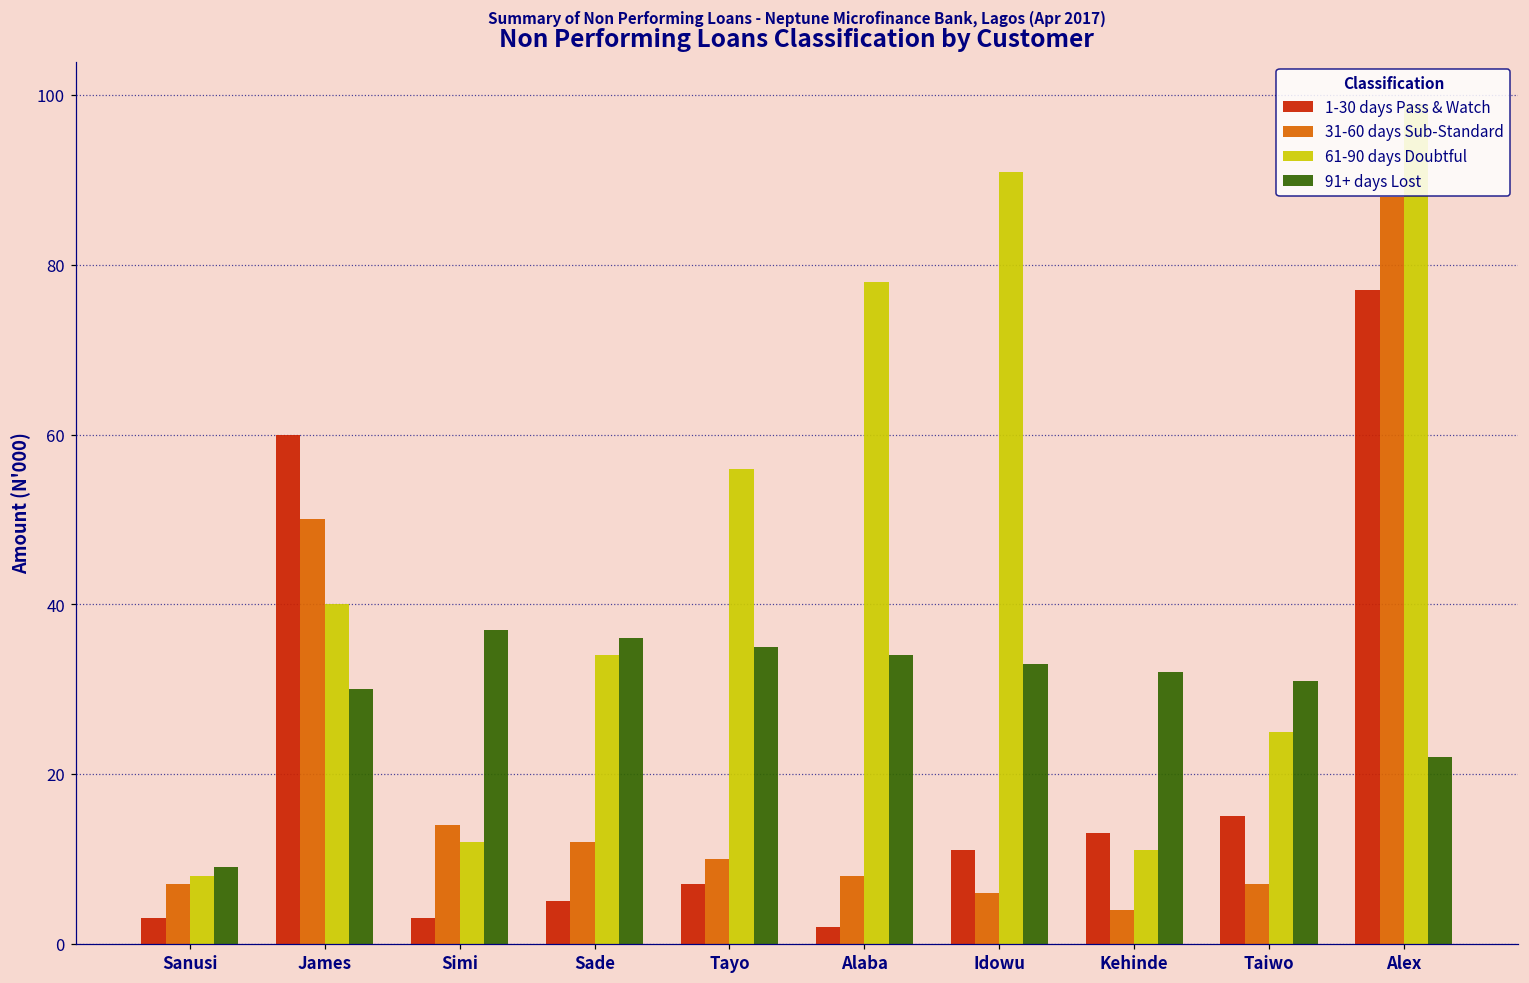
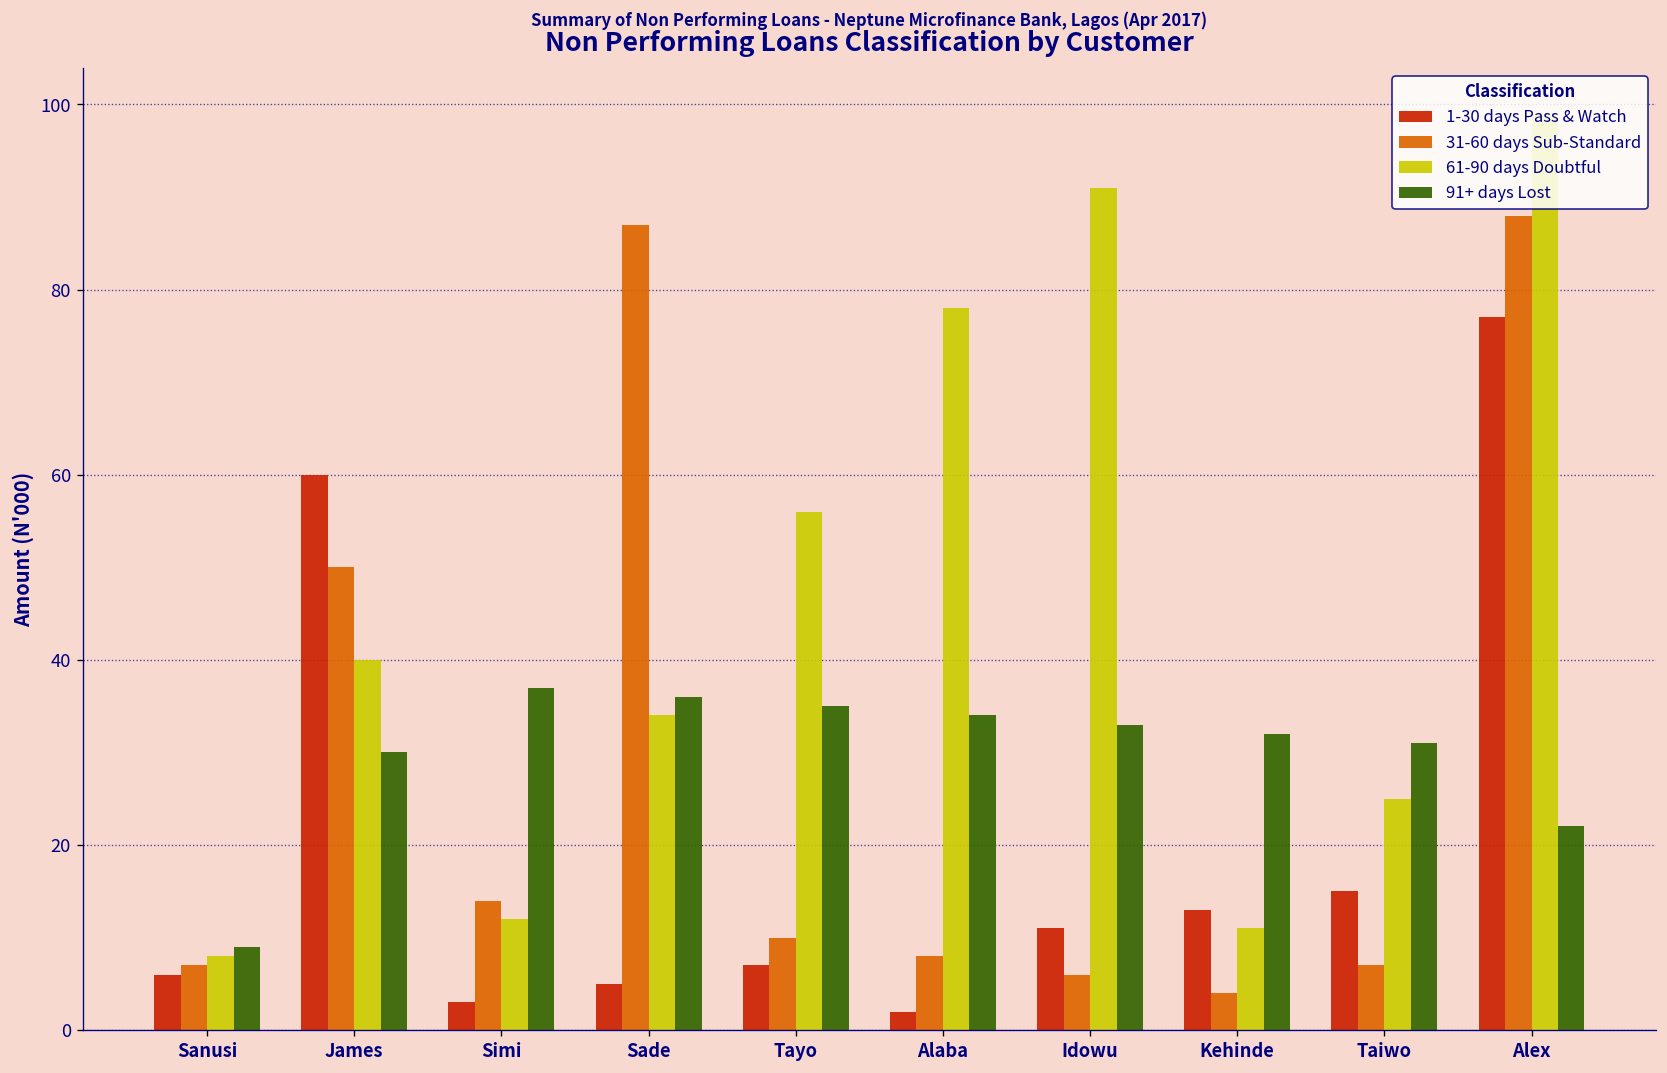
  {
    "1-30 days Pass & Watch": {
-     "Sanusi": 3,
+     "Sanusi": 6,
      "James": 60,
      "Simi": 3,
      "Sade": 5,
      "Tayo": 7,
      "Alaba": 2,
      "Idowu": 11,
      "Kehinde": 13,
      "Taiwo": 15,
      "Alex": 77
    },
    "31-60 days Sub-Standard": {
      "Sanusi": 7,
      "James": 50,
      "Simi": 14,
-     "Sade": 12,
+     "Sade": 87,
      "Tayo": 10,
      "Alaba": 8,
      "Idowu": 6,
      "Kehinde": 4,
      "Taiwo": 7,
      "Alex": 88
    },
    "61-90 days Doubtful": {
      "Sanusi": 8,
      "James": 40,
      "Simi": 12,
      "Sade": 34,
      "Tayo": 56,
      "Alaba": 78,
      "Idowu": 91,
      "Kehinde": 11,
      "Taiwo": 25
    },
    "91+ days Lost": {
      "Sanusi": 9,
      "James": 30,
      "Simi": 37,
      "Sade": 36,
      "Tayo": 35,
      "Alaba": 34,
      "Idowu": 33,
      "Kehinde": 32,
      "Taiwo": 31,
      "Alex": 22
    }
  }
